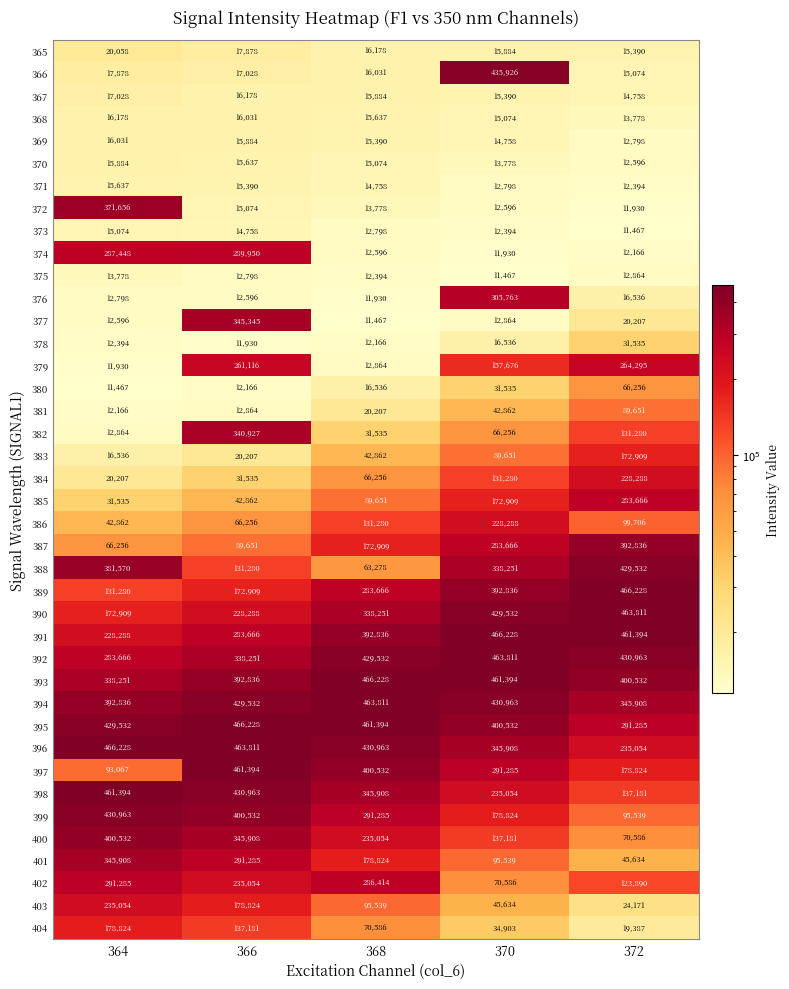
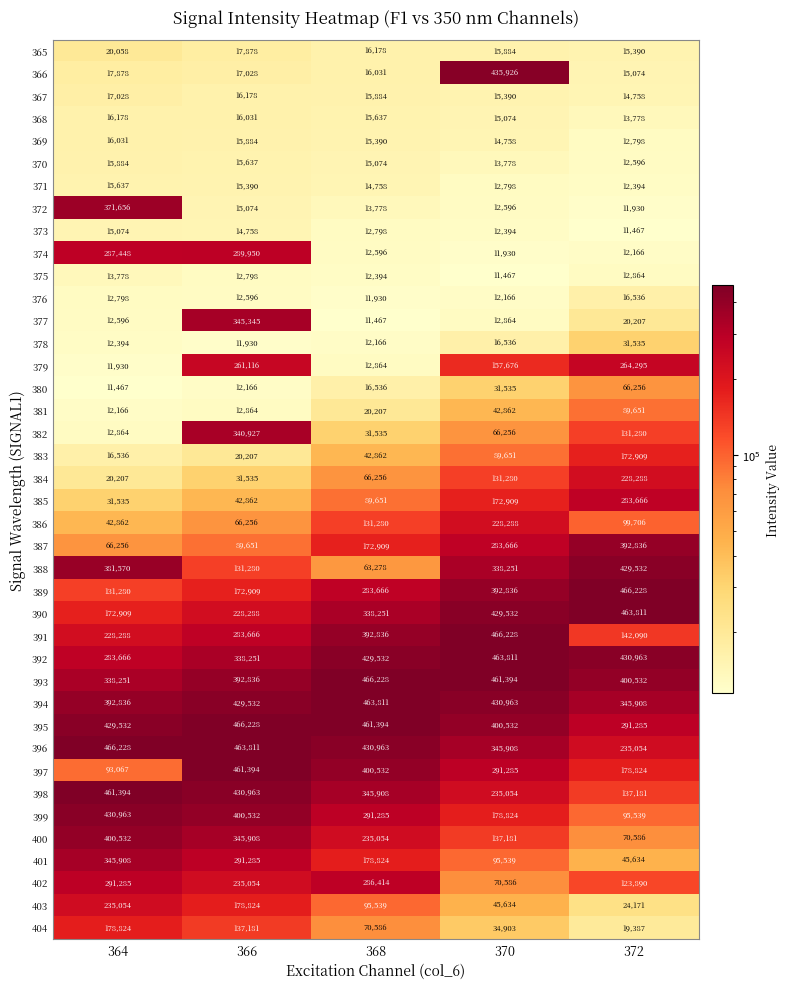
  {
    "365": {
      "364": "20,058",
      "366": "17,878",
      "368": "16,178",
      "370": "15,884",
      "372": "15,390"
    },
    "366": {
      "364": "17,878",
      "366": "17,028",
      "368": "16,031",
      "370": "435,926",
      "372": "15,074"
    },
    "367": {
      "364": "17,028",
      "366": "16,178",
      "368": "15,884",
      "370": "15,390",
      "372": "14,758"
    },
    "368": {
      "364": "16,178",
      "366": "16,031",
      "368": "15,637",
      "370": "15,074",
      "372": "13,778"
    },
    "369": {
      "364": "16,031",
      "366": "15,884",
      "368": "15,390",
      "370": "14,758",
      "372": "12,798"
    },
    "370": {
      "364": "15,884",
      "366": "15,637",
      "368": "15,074",
      "370": "13,778",
      "372": "12,596"
    },
    "371": {
      "364": "15,637",
      "366": "15,390",
      "368": "14,758",
      "370": "12,798",
      "372": "12,394"
    },
    "372": {
      "364": "371,656",
      "366": "15,074",
      "368": "13,778",
      "370": "12,596",
      "372": "11,930"
    },
    "373": {
      "364": "15,074",
      "366": "14,758",
      "368": "12,798",
      "370": "12,394",
      "372": "11,467"
    },
    "374": {
      "364": "287,448",
      "366": "289,950",
      "368": "12,596",
      "370": "11,930",
      "372": "12,166"
    },
    "375": {
      "364": "13,778",
      "366": "12,798",
      "368": "12,394",
      "370": "11,467",
      "372": "12,864"
    },
    "376": {
      "364": "12,798",
      "366": "12,596",
      "368": "11,930",
-     "370": "305,763",
+     "370": "12,166",
      "372": "16,536"
    },
    "377": {
      "364": "12,596",
      "366": "345,345",
      "368": "11,467",
      "370": "12,864",
      "372": "20,207"
    },
    "378": {
      "364": "12,394",
      "366": "11,930",
      "368": "12,166",
      "370": "16,536",
      "372": "31,535"
    },
    "379": {
      "364": "11,930",
      "366": "261,116",
      "368": "12,864",
      "370": "157,676",
      "372": "264,295"
    },
    "380": {
      "364": "11,467",
      "366": "12,166",
      "368": "16,536",
      "370": "31,535",
      "372": "66,256"
    },
    "381": {
      "364": "12,166",
      "366": "12,864",
      "368": "20,207",
      "370": "42,862",
      "372": "89,651"
    },
    "382": {
      "364": "12,864",
      "366": "340,927",
      "368": "31,535",
      "370": "66,256",
      "372": "131,280"
    },
    "383": {
      "364": "16,536",
      "366": "20,207",
      "368": "42,862",
      "370": "89,651",
      "372": "172,909"
    },
    "384": {
      "364": "20,207",
      "366": "31,535",
      "368": "66,256",
      "370": "131,280",
      "372": "228,288"
    },
    "385": {
      "364": "31,535",
      "366": "42,862",
      "368": "89,651",
      "370": "172,909",
      "372": "283,666"
    },
    "386": {
      "364": "42,862",
      "366": "66,256",
      "368": "131,280",
      "370": "228,288",
      "372": "99,706"
    },
    "387": {
      "364": "66,256",
      "366": "89,651",
      "368": "172,909",
      "370": "283,666",
      "372": "392,836"
    },
    "388": {
      "364": "381,570",
      "366": "131,280",
      "368": "63,278",
      "370": "338,251",
      "372": "429,532"
    },
    "389": {
      "364": "131,280",
      "366": "172,909",
      "368": "283,666",
      "370": "392,836",
      "372": "466,228"
    },
    "390": {
      "364": "172,909",
      "366": "228,288",
      "368": "338,251",
      "370": "429,532",
      "372": "463,811"
    },
    "391": {
      "364": "228,288",
      "366": "283,666",
      "368": "392,836",
      "370": "466,228",
-     "372": "461,394"
+     "372": "142,090"
    },
    "392": {
      "364": "283,666",
      "366": "338,251",
      "368": "429,532",
      "370": "463,811",
      "372": "430,963"
    },
    "393": {
      "364": "338,251",
      "366": "392,836",
      "368": "466,228",
      "370": "461,394",
      "372": "400,532"
    },
    "394": {
      "364": "392,836",
      "366": "429,532",
      "368": "463,811",
      "370": "430,963",
      "372": "345,908"
    },
    "395": {
      "364": "429,532",
      "366": "466,228",
      "368": "461,394",
      "370": "400,532",
      "372": "291,285"
    },
    "396": {
      "364": "466,228",
      "366": "463,811",
      "368": "430,963",
      "370": "345,908",
      "372": "235,054"
    },
    "397": {
      "364": "93,067",
      "366": "461,394",
      "368": "400,532",
      "370": "291,285",
      "372": "178,824"
    },
    "398": {
      "364": "461,394",
      "366": "430,963",
      "368": "345,908",
      "370": "235,054",
      "372": "137,181"
    },
    "399": {
      "364": "430,963",
      "366": "400,532",
      "368": "291,285",
      "370": "178,824",
      "372": "95,539"
    },
    "400": {
      "364": "400,532",
      "366": "345,908",
      "368": "235,054",
      "370": "137,181",
      "372": "70,586"
    },
    "401": {
      "364": "345,908",
      "366": "291,285",
      "368": "178,824",
      "370": "95,539",
      "372": "45,634"
    },
    "402": {
      "364": "291,285",
      "366": "235,054",
      "368": "286,414",
      "370": "70,586",
      "372": "123,890"
    },
    "403": {
      "364": "235,054",
      "366": "178,824",
      "368": "95,539",
      "370": "45,634",
      "372": "24,171"
    },
    "404": {
      "364": "178,824",
      "366": "137,181",
      "368": "70,586",
      "370": "34,903",
      "372": "19,387"
    }
  }
